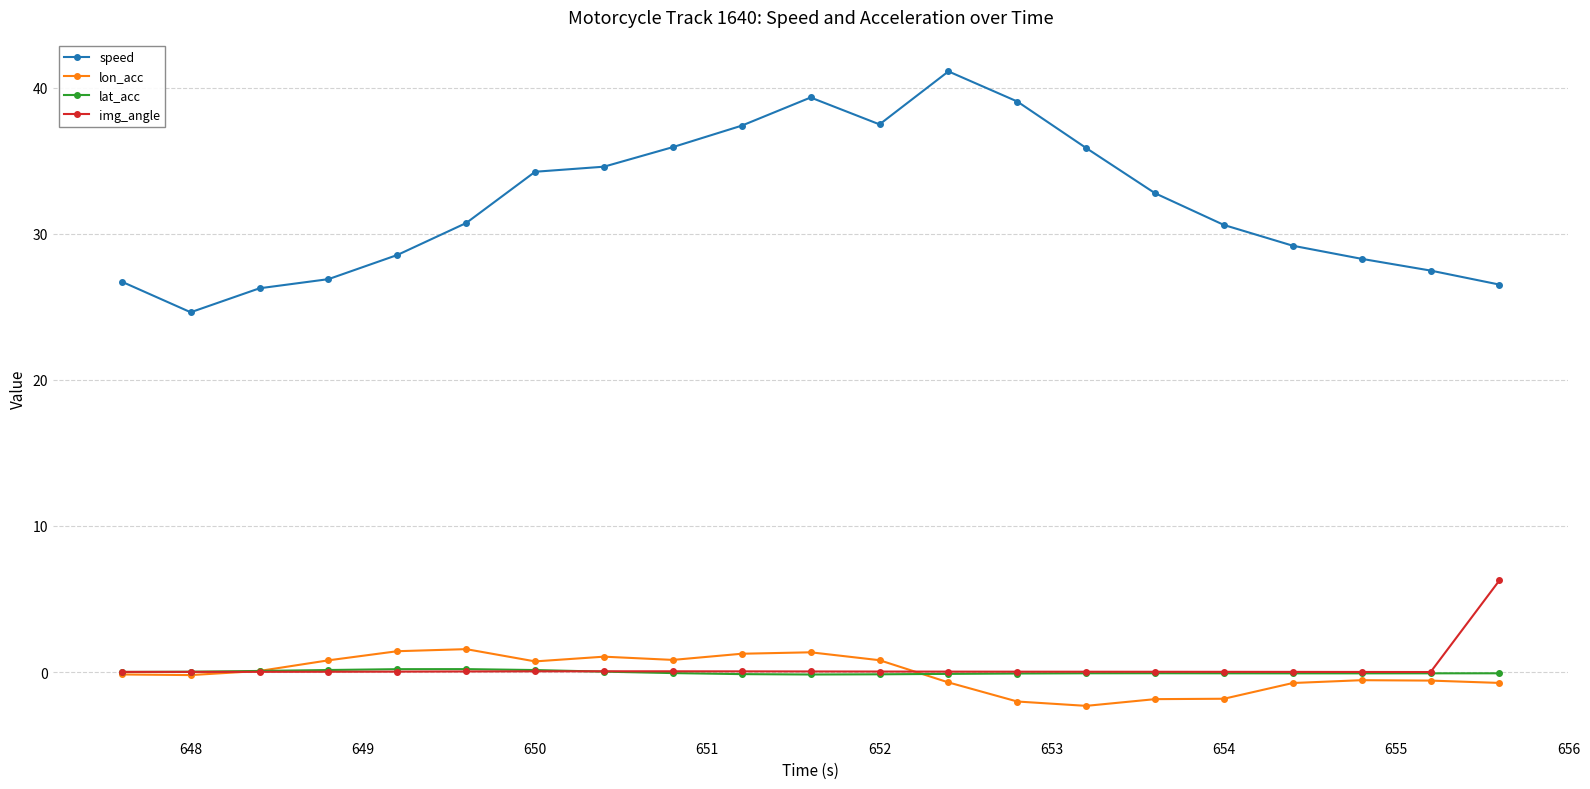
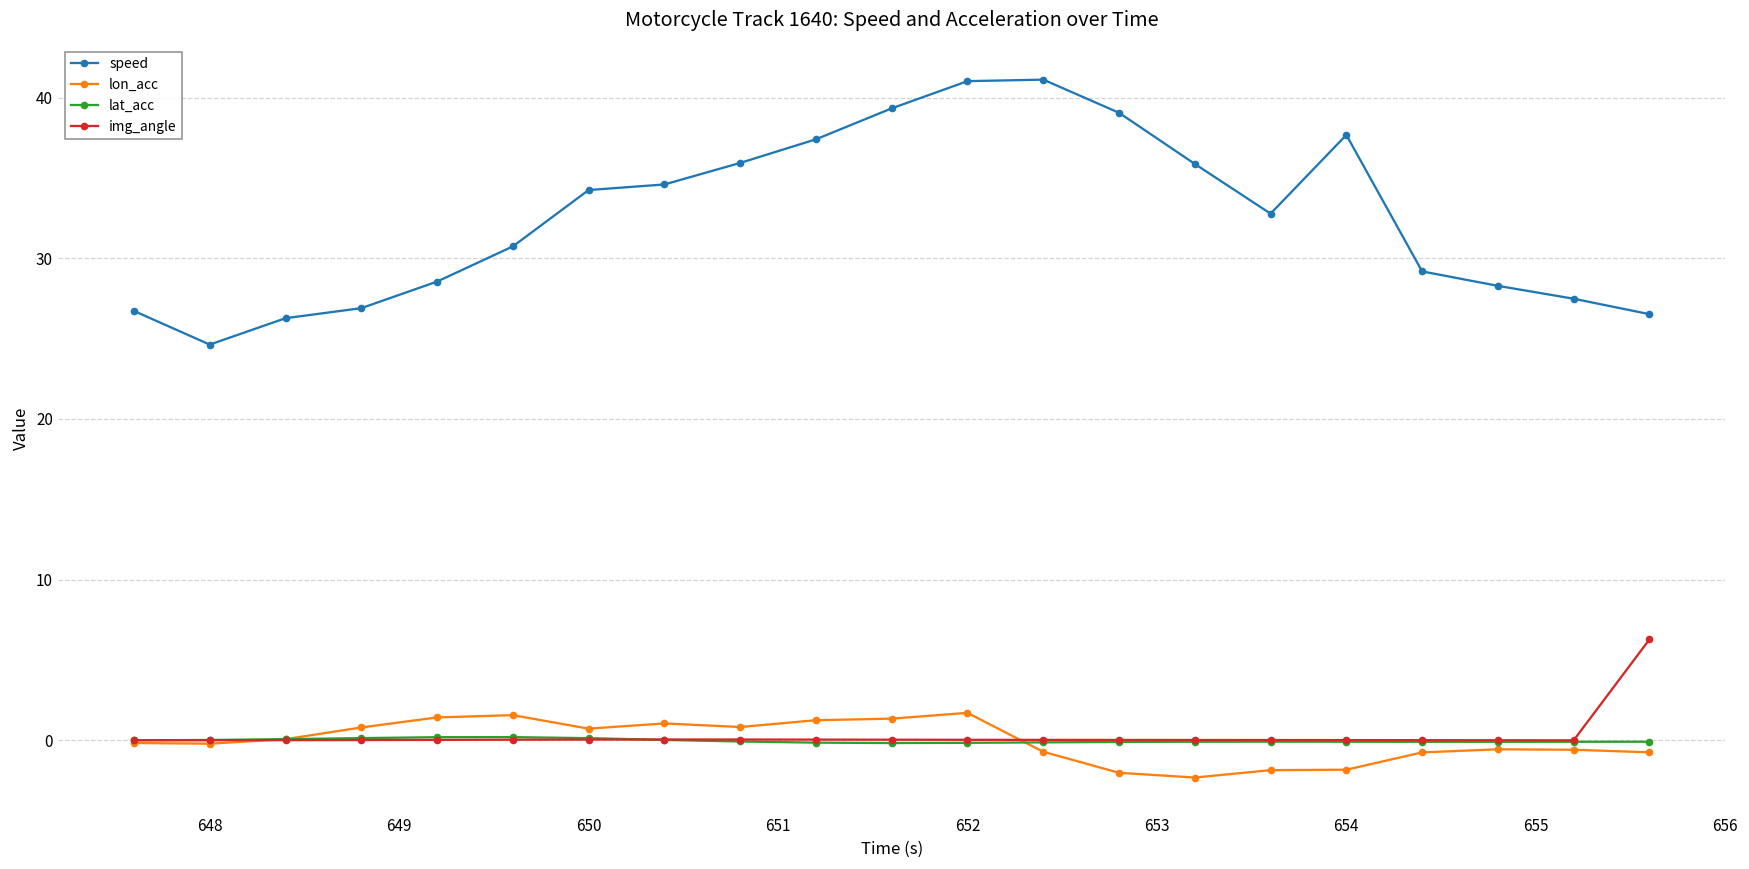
  {
    "speed": {
      "648": 24.6,
      "650": 34.2,
-     "652": 37.5,
-     "654": 30.6
+     "652": 41.0,
+     "654": 37.7
    },
    "lon_acc": {
      "648": -0.2,
      "650": 0.7,
-     "652": 0.8,
+     "652": 1.7,
      "654": -1.8
    },
    "lat_acc": {
      "652": -0.2
    },
    "img_angle": {
      "652": 0.0
    }
  }
